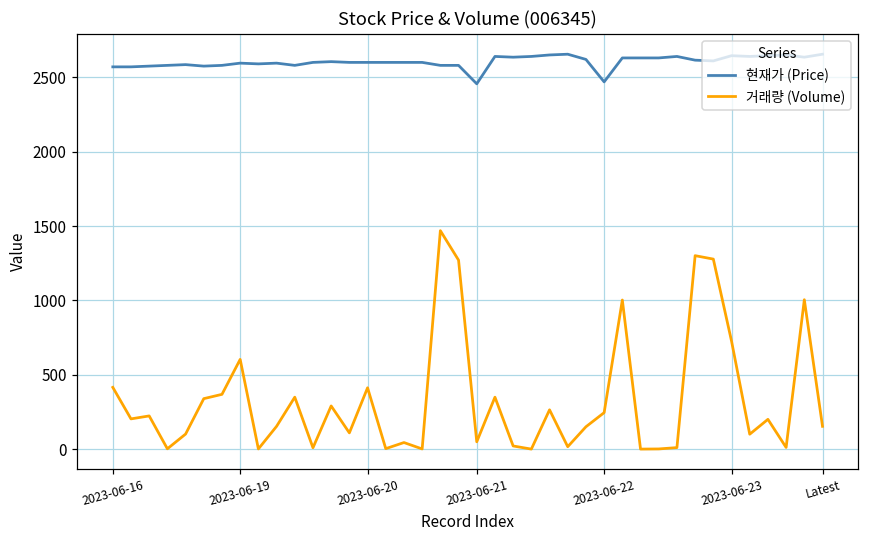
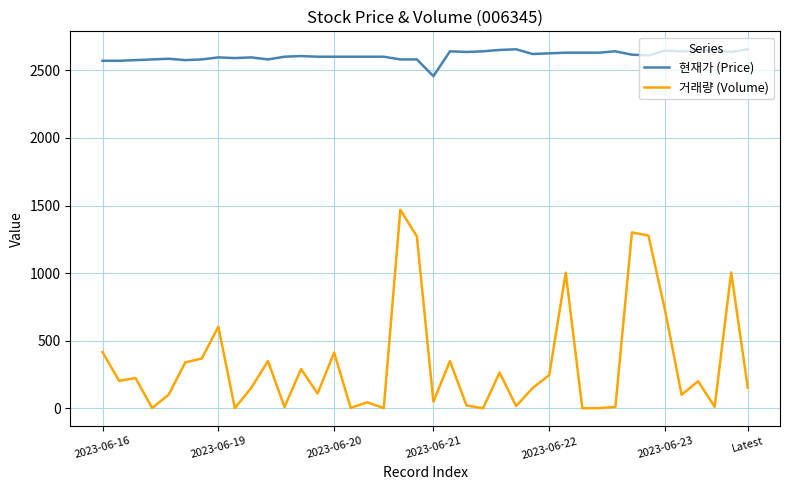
  {
    "현재가 (Price)": {
      "2023-06-16": 2570,
      "2023-06-19": 2600,
      "2023-06-20": 2600,
      "2023-06-21": 2460,
-     "2023-06-22": 2470
+     "2023-06-22": 2630
    },
    "거래량 (Volume)": {
      "2023-06-16": 420,
      "2023-06-19": 600,
      "2023-06-20": 410,
      "2023-06-21": 50,
      "2023-06-22": 250,
      "2023-06-23": 730,
      "Latest": 150
    }
  }
